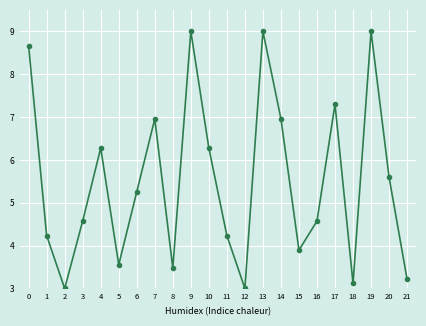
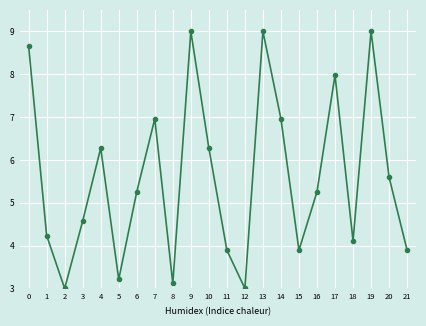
  {
    "0": 8.7,
    "1": 4.2,
    "2": 3.0,
    "3": 4.6,
    "4": 6.3,
-   "5": 3.6,
+   "5": 3.2,
    "6": 5.3,
    "7": 7.0,
-   "8": 3.5,
+   "8": 3.1,
    "9": 9.0,
    "10": 6.3,
-   "11": 4.2,
+   "11": 3.9,
    "12": 3.0,
    "13": 9.0,
    "14": 7.0,
    "15": 3.9,
-   "16": 4.6,
-   "17": 7.3,
-   "18": 3.1,
+   "16": 5.3,
+   "17": 8.0,
+   "18": 4.1,
    "19": 9.0,
    "20": 5.6,
-   "21": 3.2
+   "21": 3.9
  }
